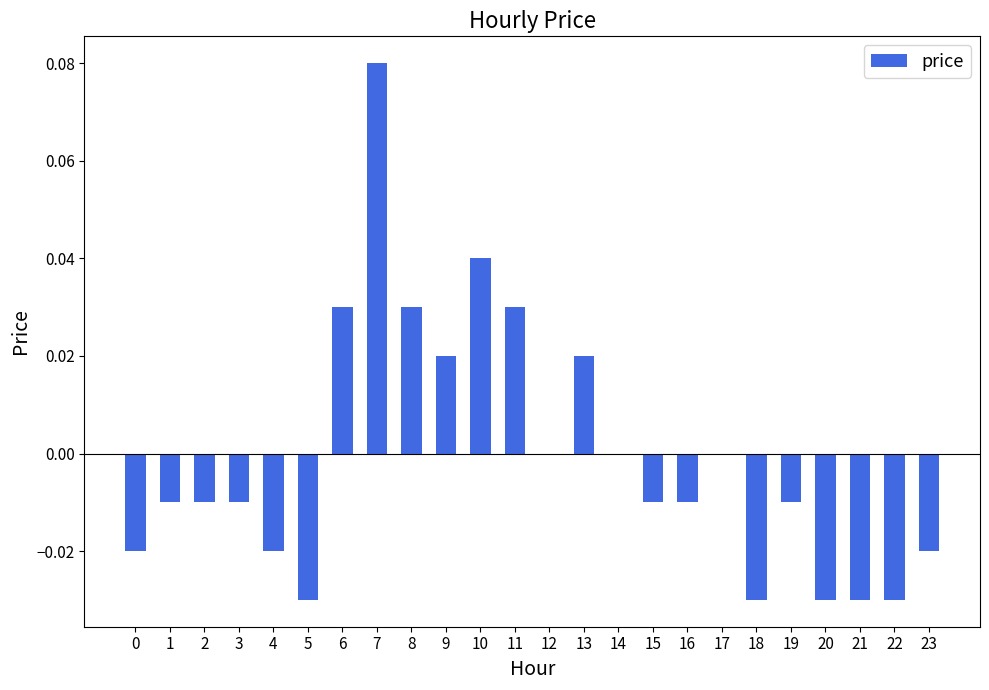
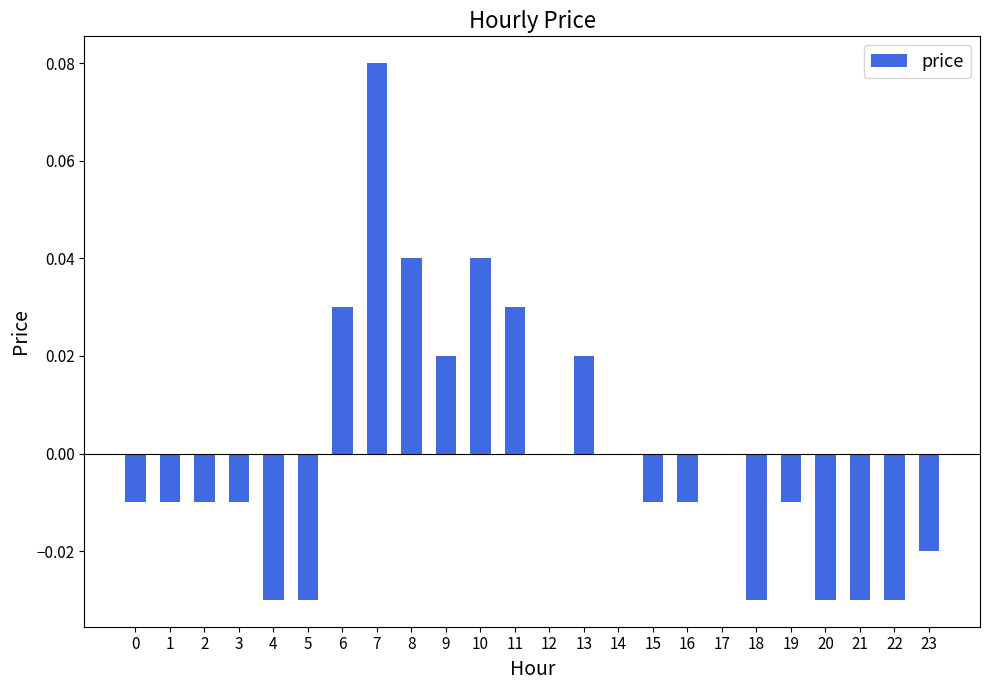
  {
-   "0": -0.02,
+   "0": -0.01,
    "1": -0.01,
    "2": -0.01,
    "3": -0.01,
-   "4": -0.02,
+   "4": -0.03,
    "5": -0.03,
    "6": 0.03,
    "7": 0.08,
-   "8": 0.03,
+   "8": 0.04,
    "9": 0.02,
    "10": 0.04,
    "11": 0.03,
    "12": 0.00,
    "13": 0.02,
    "14": 0.00,
    "15": -0.01,
    "16": -0.01,
    "17": 0.00,
    "18": -0.03,
    "19": -0.01,
    "20": -0.03,
    "21": -0.03,
    "22": -0.03,
    "23": -0.02
  }
